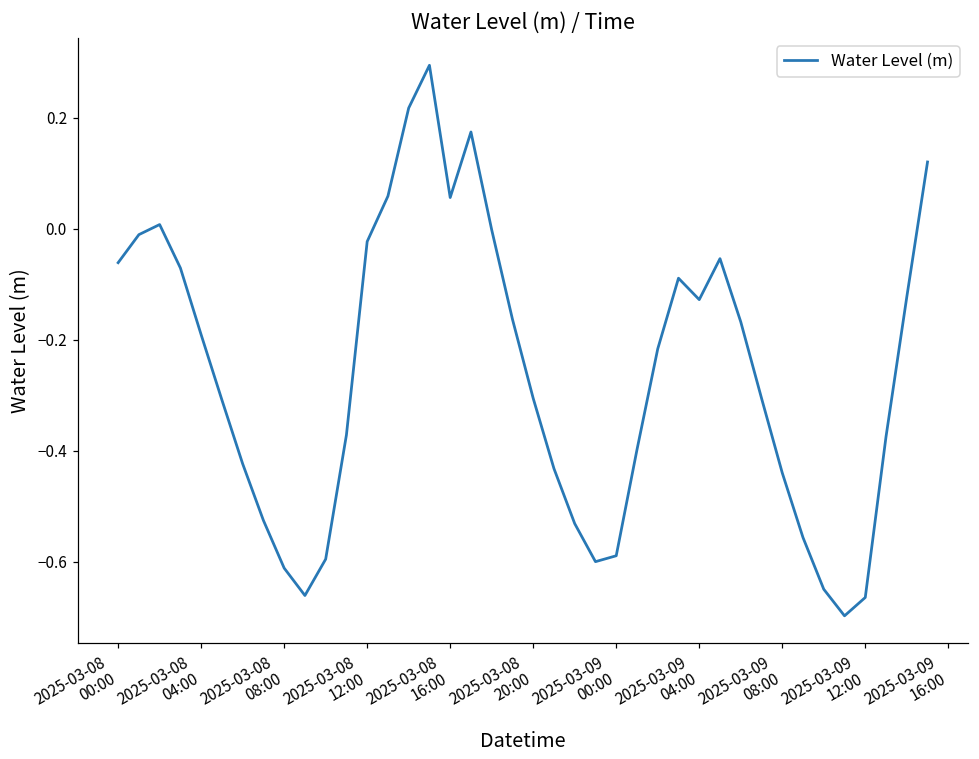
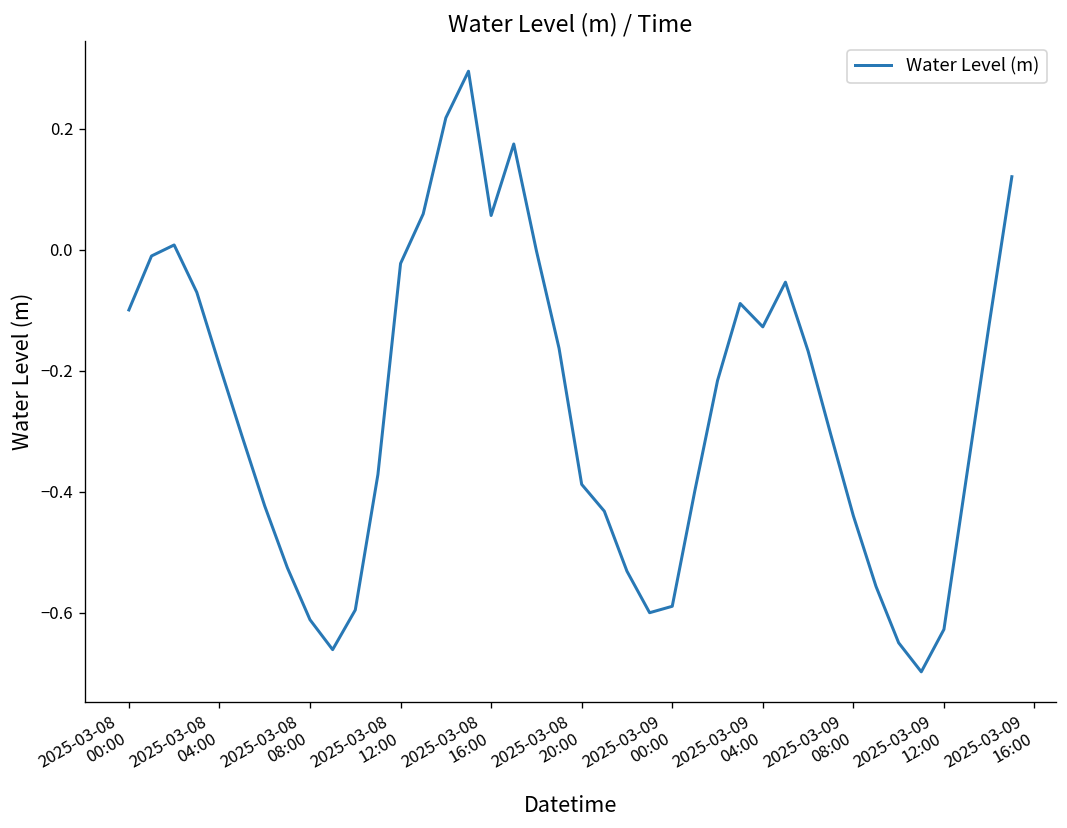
  {
-   "2025-03-08 00:00": -0.06,
+   "2025-03-08 00:00": -0.10,
    "2025-03-08 04:00": -0.19,
    "2025-03-08 08:00": -0.61,
    "2025-03-08 12:00": -0.02,
    "2025-03-08 16:00": 0.06,
-   "2025-03-08 20:00": -0.31,
+   "2025-03-08 20:00": -0.39,
    "2025-03-09 00:00": -0.59,
    "2025-03-09 04:00": -0.13,
    "2025-03-09 08:00": -0.44,
-   "2025-03-09 12:00": -0.66
+   "2025-03-09 12:00": -0.63
  }
